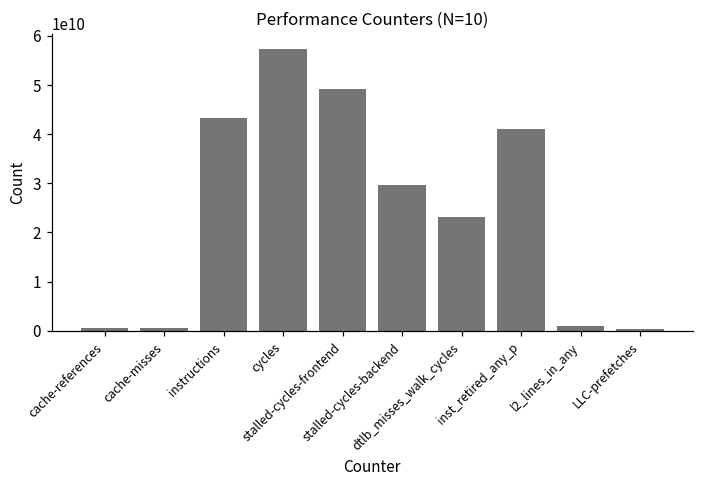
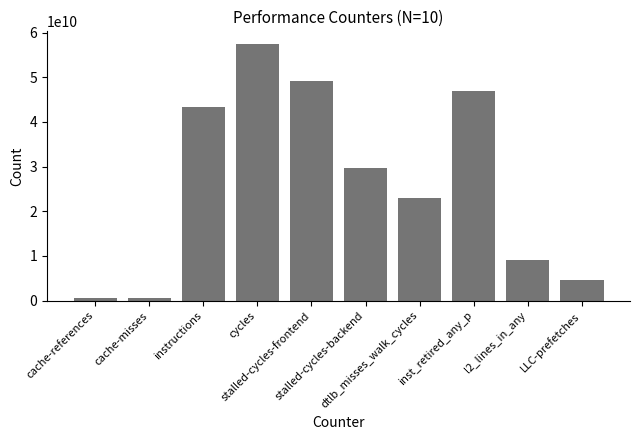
  {
    "cache-references": 1000000000,
    "instructions": 43000000000,
    "cycles": 57000000000,
    "stalled-cycles-frontend": 49000000000,
    "stalled-cycles-backend": 30000000000,
    "dtlb_misses_walk_cycles": 23000000000,
-   "inst_retired_any_p": 41000000000,
-   "l2_lines_in_any": 1000000000,
-   "LLC-prefetches": 0
+   "inst_retired_any_p": 47000000000,
+   "l2_lines_in_any": 9000000000,
+   "LLC-prefetches": 5000000000
  }
